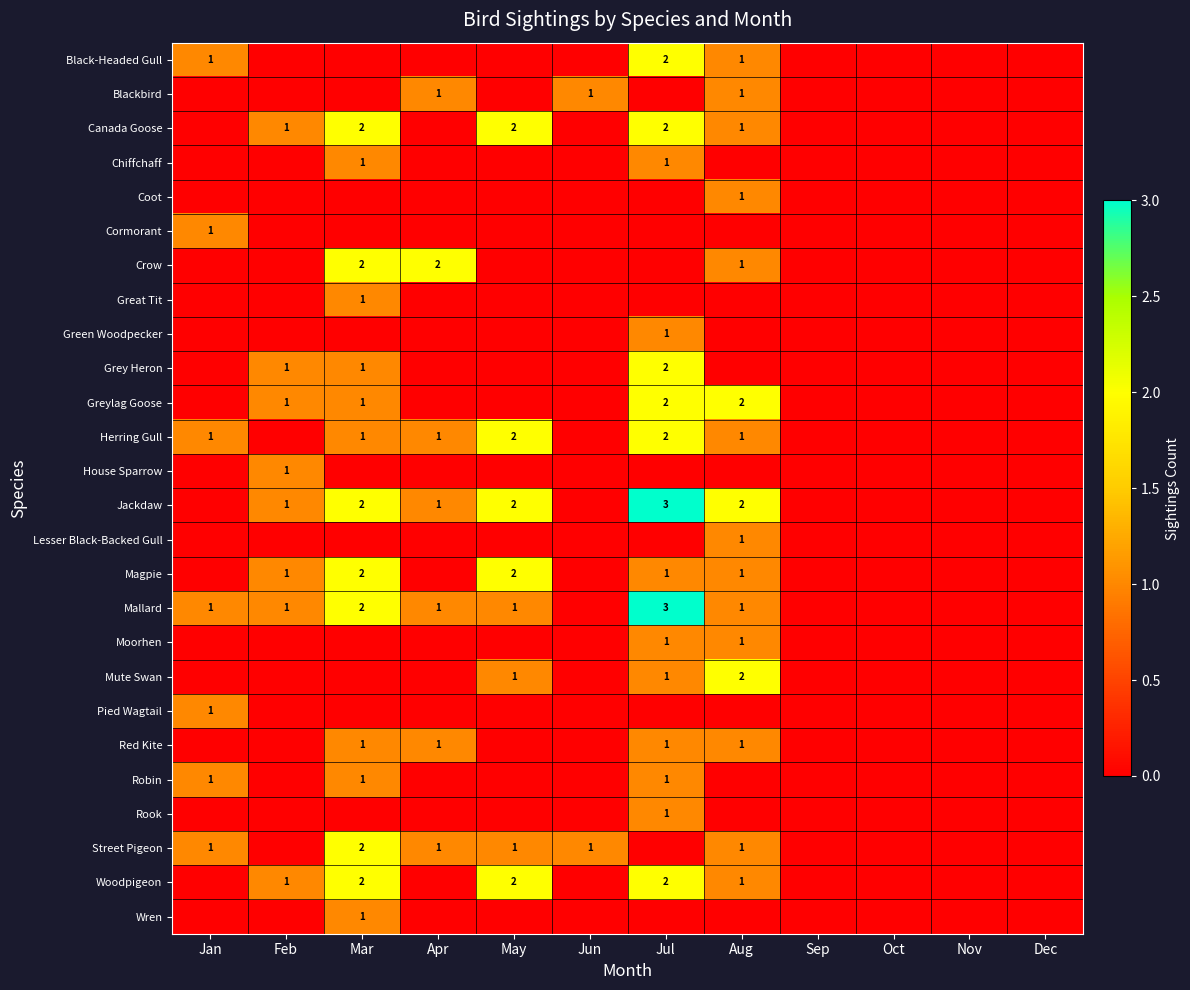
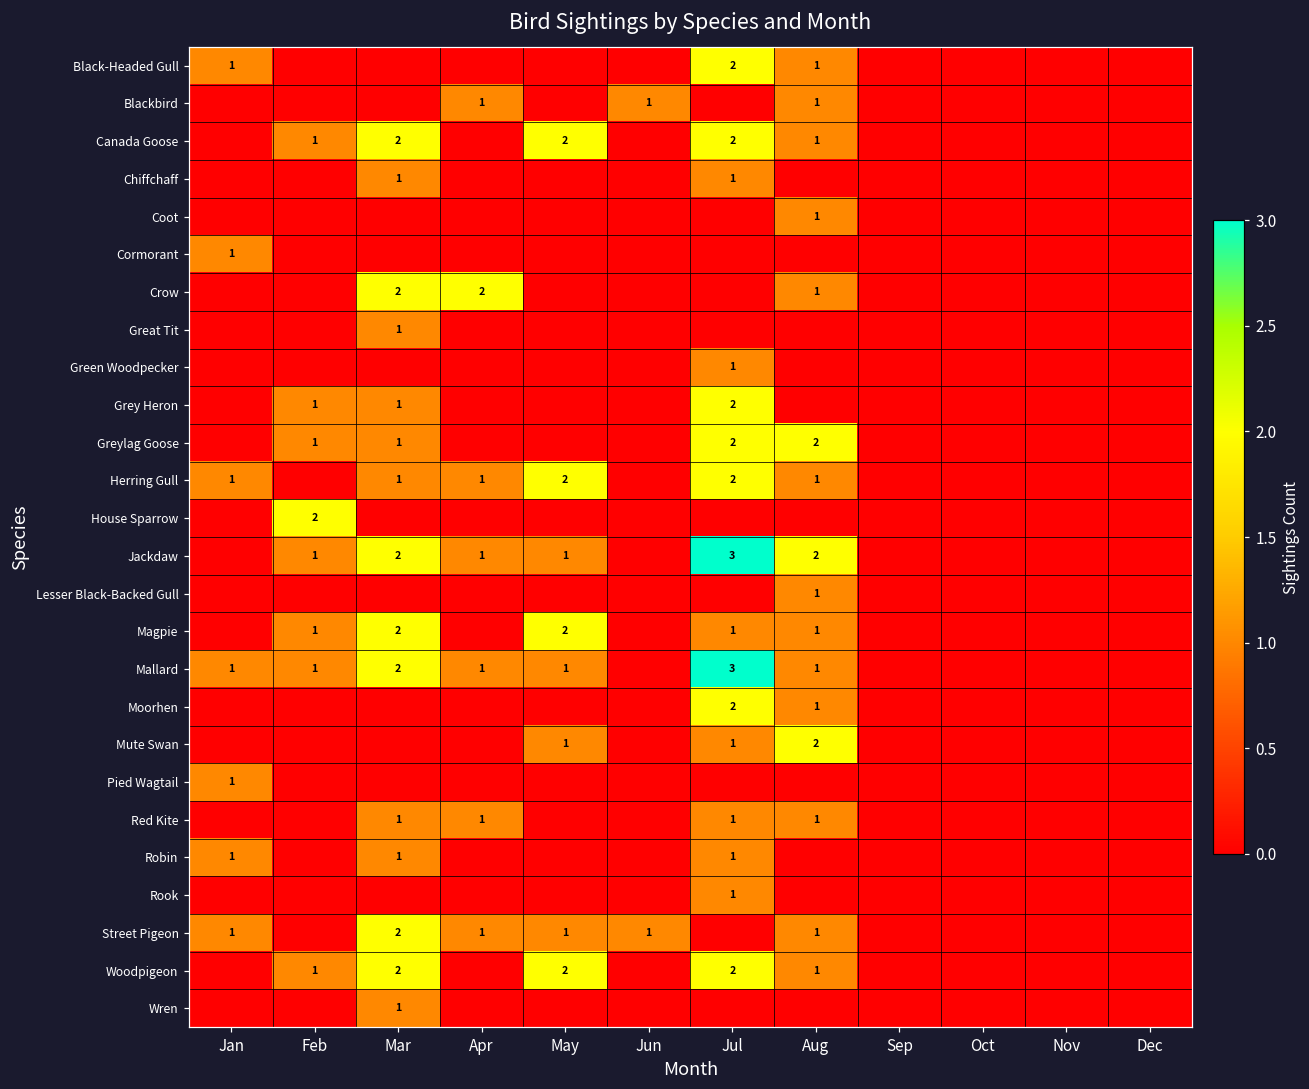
  {
    "Black-Headed Gull": {
      "Jan": 1,
      "Jul": 2,
      "Aug": 1
    },
    "Blackbird": {
      "Apr": 1,
      "Jun": 1,
      "Aug": 1
    },
    "Canada Goose": {
      "Feb": 1,
      "Mar": 2,
      "May": 2,
      "Jul": 2,
      "Aug": 1
    },
    "Chiffchaff": {
      "Mar": 1,
      "Jul": 1
    },
    "Coot": {
      "Aug": 1
    },
    "Cormorant": {
      "Jan": 1
    },
    "Crow": {
      "Mar": 2,
      "Apr": 2,
      "Aug": 1
    },
    "Great Tit": {
      "Mar": 1
    },
    "Green Woodpecker": {
      "Jul": 1
    },
    "Grey Heron": {
      "Feb": 1,
      "Mar": 1,
      "Jul": 2
    },
    "Greylag Goose": {
      "Feb": 1,
      "Mar": 1,
      "Jul": 2,
      "Aug": 2
    },
    "Herring Gull": {
      "Jan": 1,
      "Mar": 1,
      "Apr": 1,
      "May": 2,
      "Jul": 2,
      "Aug": 1
    },
    "House Sparrow": {
-     "Feb": 1
+     "Feb": 2
    },
    "Jackdaw": {
      "Feb": 1,
      "Mar": 2,
      "Apr": 1,
-     "May": 2,
+     "May": 1,
      "Jul": 3,
      "Aug": 2
    },
    "Lesser Black-Backed Gull": {
      "Aug": 1
    },
    "Magpie": {
      "Feb": 1,
      "Mar": 2,
      "May": 2,
      "Jul": 1,
      "Aug": 1
    },
    "Mallard": {
      "Jan": 1,
      "Feb": 1,
      "Mar": 2,
      "Apr": 1,
      "May": 1,
      "Jul": 3,
      "Aug": 1
    },
    "Moorhen": {
-     "Jul": 1,
+     "Jul": 2,
      "Aug": 1
    },
    "Mute Swan": {
      "May": 1,
      "Jul": 1,
      "Aug": 2
    },
    "Pied Wagtail": {
      "Jan": 1
    },
    "Red Kite": {
      "Mar": 1,
      "Apr": 1,
      "Jul": 1,
      "Aug": 1
    },
    "Robin": {
      "Jan": 1,
      "Mar": 1,
      "Jul": 1
    },
    "Rook": {
      "Jul": 1
    },
    "Street Pigeon": {
      "Jan": 1,
      "Mar": 2,
      "Apr": 1,
      "May": 1,
      "Jun": 1,
      "Aug": 1
    },
    "Woodpigeon": {
      "Feb": 1,
      "Mar": 2,
      "May": 2,
      "Jul": 2,
      "Aug": 1
    },
    "Wren": {
      "Mar": 1
    }
  }
